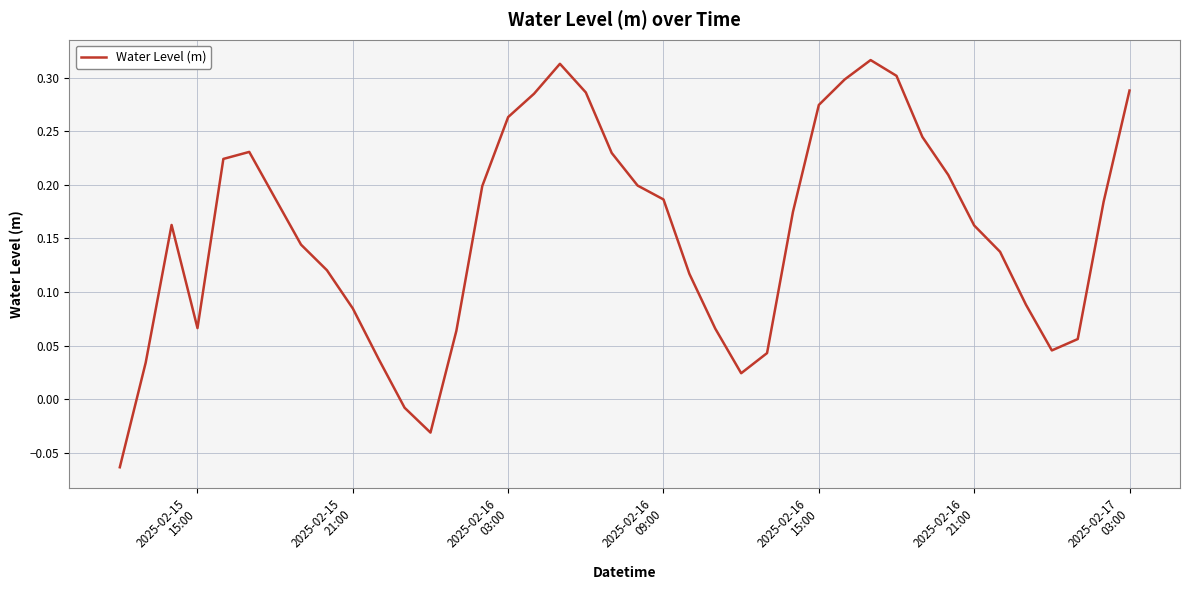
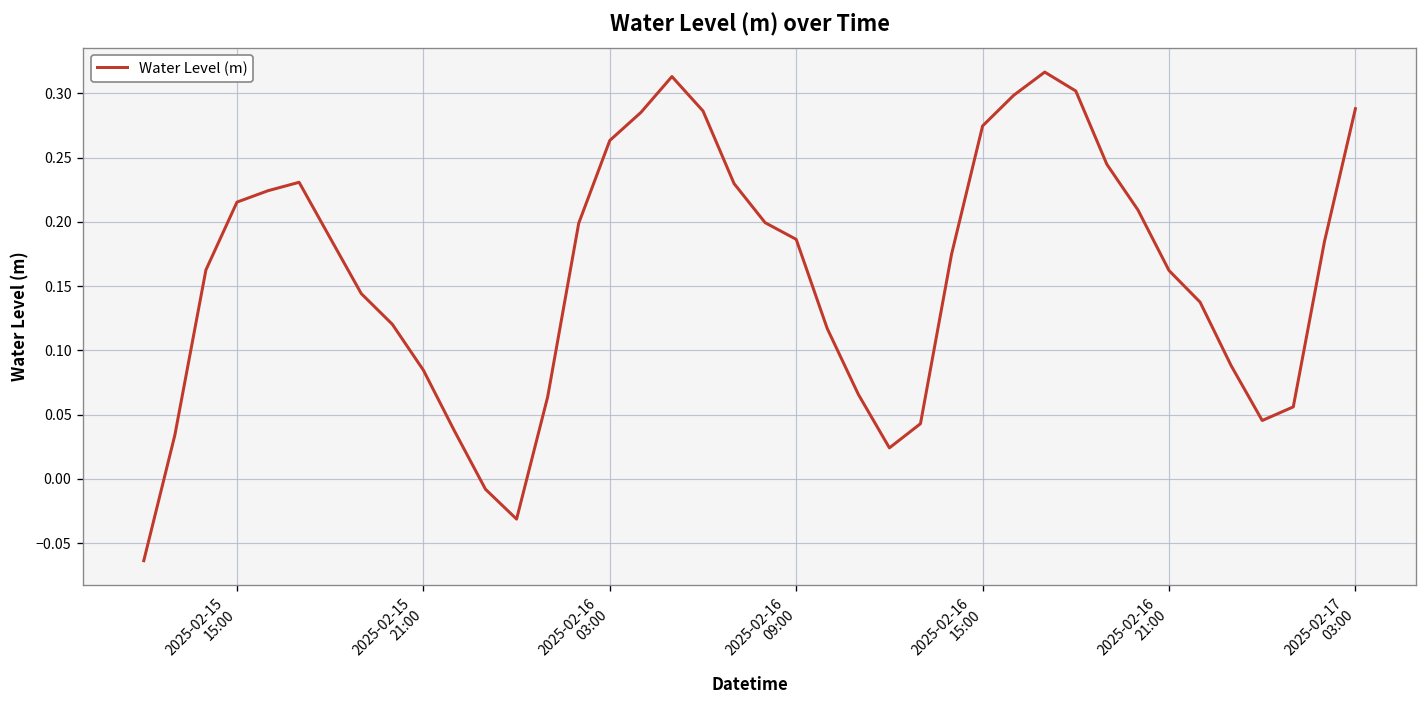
  {
-   "2025-02-15 15:00": 0.066,
+   "2025-02-15 15:00": 0.215,
    "2025-02-15 21:00": 0.085,
    "2025-02-16 03:00": 0.263,
    "2025-02-16 09:00": 0.186,
    "2025-02-16 15:00": 0.275,
    "2025-02-16 21:00": 0.162,
    "2025-02-17 03:00": 0.288
  }
